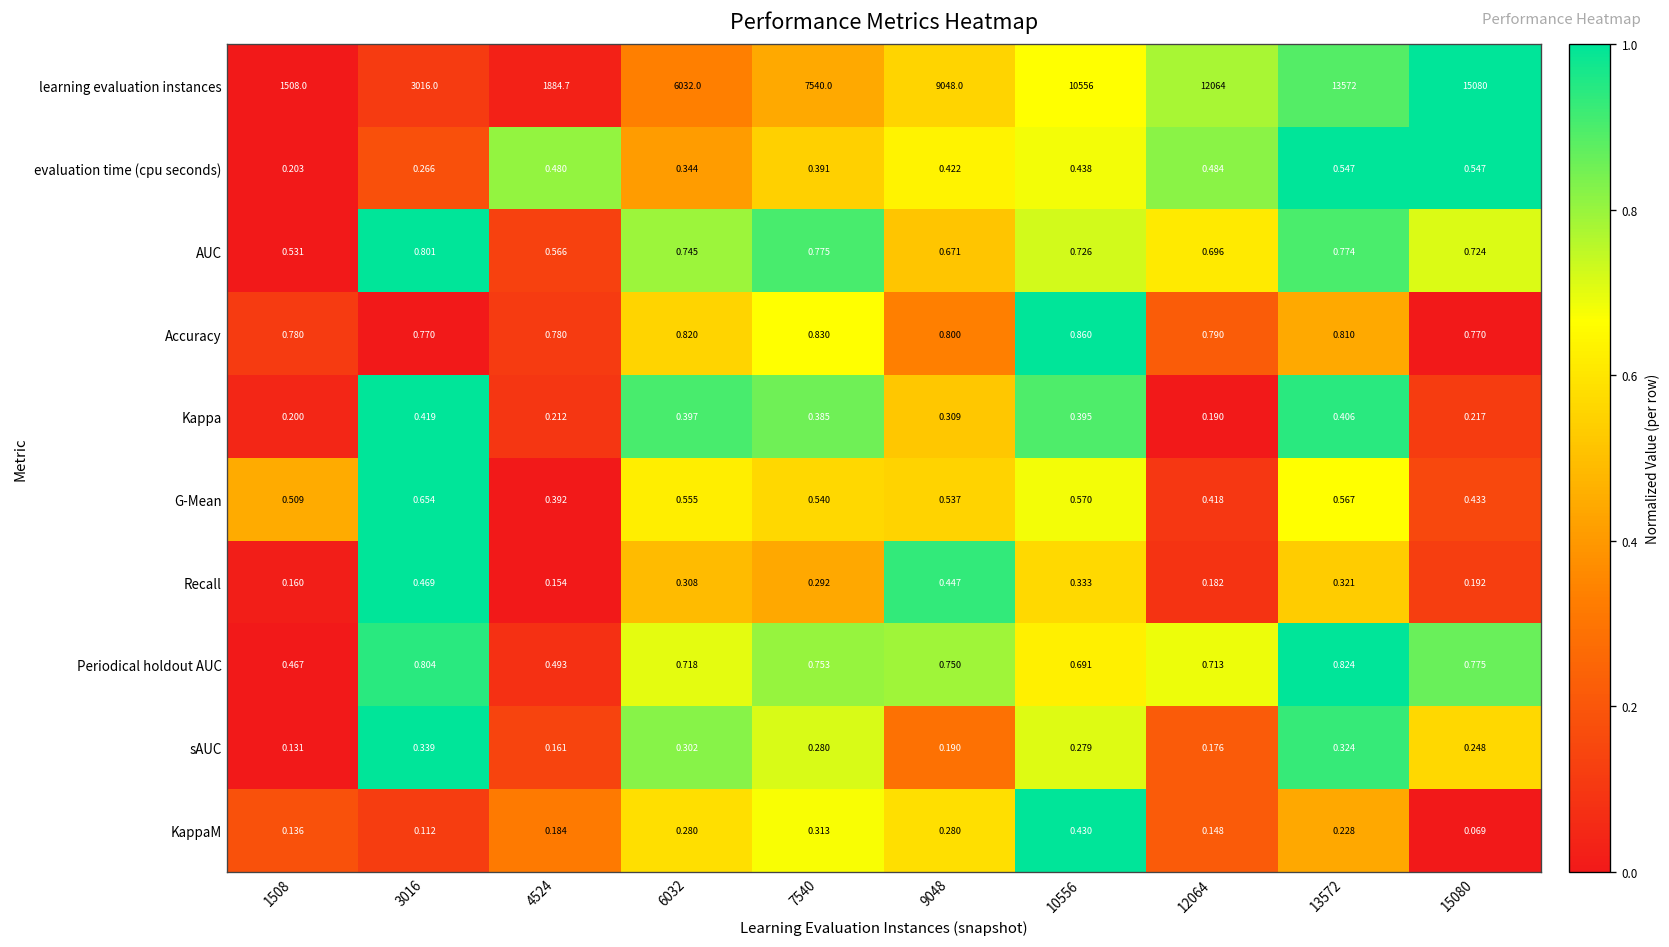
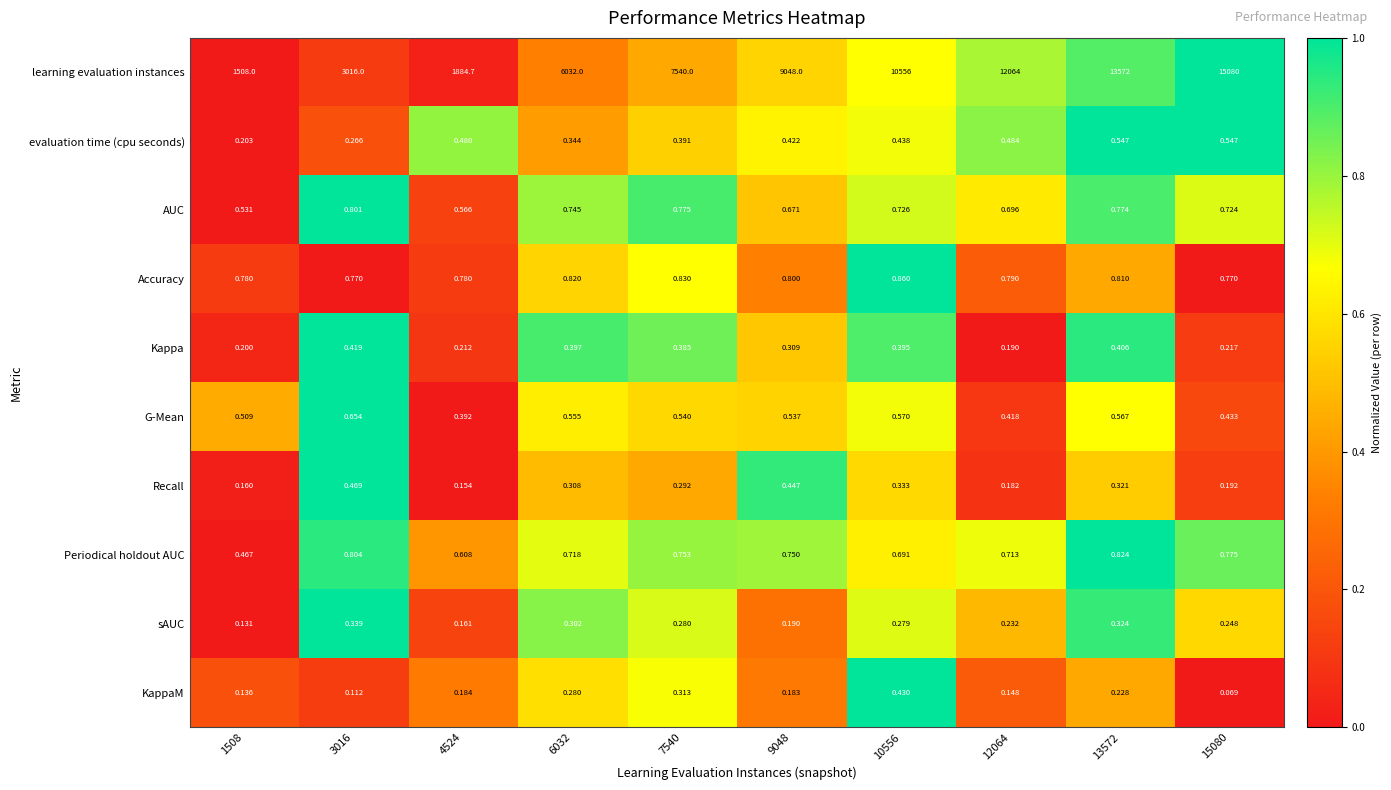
  {
    "learning evaluation instances": {
      "1508": 1508.0,
      "3016": 3016.0,
      "4524": 1884.7,
      "6032": 6032.0,
      "7540": 7540.0,
      "9048": 9048.0,
      "10556": 10556,
      "12064": 12064,
      "13572": 13572,
      "15080": 15080
    },
    "evaluation time (cpu seconds)": {
      "1508": 0.203,
      "3016": 0.266,
      "4524": 0.480,
      "6032": 0.344,
      "7540": 0.391,
      "9048": 0.422,
      "10556": 0.438,
      "12064": 0.484,
      "13572": 0.547,
      "15080": 0.547
    },
    "AUC": {
      "1508": 0.531,
      "3016": 0.801,
      "4524": 0.566,
      "6032": 0.745,
      "7540": 0.775,
      "9048": 0.671,
      "10556": 0.726,
      "12064": 0.696,
      "13572": 0.774,
      "15080": 0.724
    },
    "Accuracy": {
      "1508": 0.780,
      "3016": 0.770,
      "4524": 0.780,
      "6032": 0.820,
      "7540": 0.830,
      "9048": 0.800,
      "10556": 0.860,
      "12064": 0.790,
      "13572": 0.810,
      "15080": 0.770
    },
    "Kappa": {
      "1508": 0.200,
      "3016": 0.419,
      "4524": 0.212,
      "6032": 0.397,
      "7540": 0.385,
      "9048": 0.309,
      "10556": 0.395,
      "12064": 0.190,
      "13572": 0.406,
      "15080": 0.217
    },
    "G-Mean": {
      "1508": 0.509,
      "3016": 0.654,
      "4524": 0.392,
      "6032": 0.555,
      "7540": 0.540,
      "9048": 0.537,
      "10556": 0.570,
      "12064": 0.418,
      "13572": 0.567,
      "15080": 0.433
    },
    "Recall": {
      "1508": 0.160,
      "3016": 0.469,
      "4524": 0.154,
      "6032": 0.308,
      "7540": 0.292,
      "9048": 0.447,
      "10556": 0.333,
      "12064": 0.182,
      "13572": 0.321,
      "15080": 0.192
    },
    "Periodical holdout AUC": {
      "1508": 0.467,
      "3016": 0.804,
-     "4524": 0.493,
+     "4524": 0.608,
      "6032": 0.718,
      "7540": 0.753,
      "9048": 0.750,
      "10556": 0.691,
      "12064": 0.713,
      "13572": 0.824,
      "15080": 0.775
    },
    "sAUC": {
      "1508": 0.131,
      "3016": 0.339,
      "4524": 0.161,
      "6032": 0.302,
      "7540": 0.280,
      "9048": 0.190,
      "10556": 0.279,
-     "12064": 0.176,
+     "12064": 0.232,
      "13572": 0.324,
      "15080": 0.248
    },
    "KappaM": {
      "1508": 0.136,
      "3016": 0.112,
      "4524": 0.184,
      "6032": 0.280,
      "7540": 0.313,
-     "9048": 0.280,
+     "9048": 0.183,
      "10556": 0.430,
      "12064": 0.148,
      "13572": 0.228,
      "15080": 0.069
    }
  }
